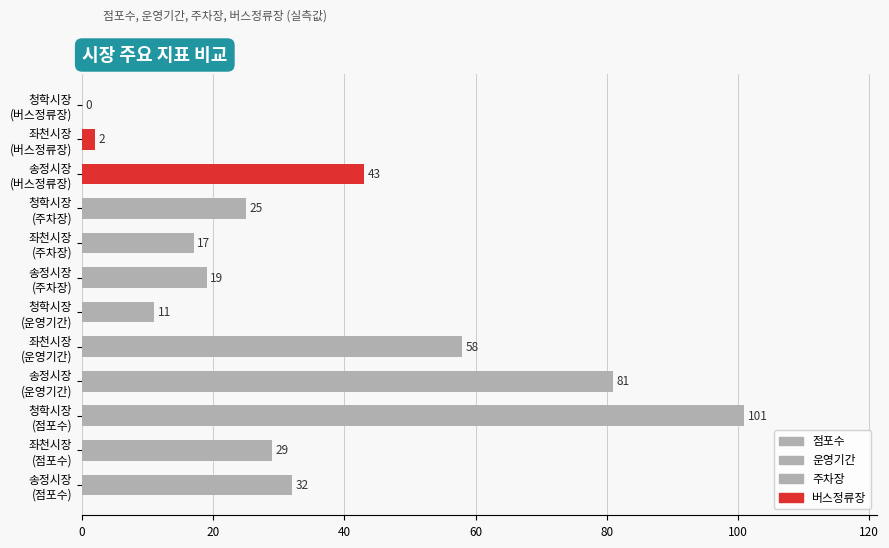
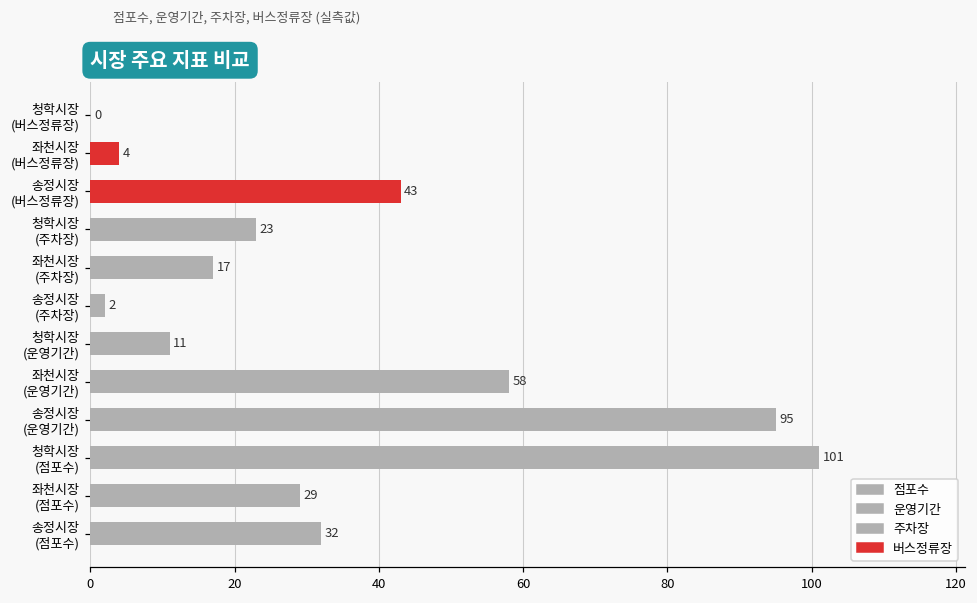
  {
    "청학시장 (버스정류장)": 0,
-   "좌천시장 (버스정류장)": 2,
+   "좌천시장 (버스정류장)": 4,
    "송정시장 (버스정류장)": 43,
-   "청학시장 (주차장)": 25,
+   "청학시장 (주차장)": 23,
    "좌천시장 (주차장)": 17,
-   "송정시장 (주차장)": 19,
+   "송정시장 (주차장)": 2,
    "청학시장 (운영기간)": 11,
    "좌천시장 (운영기간)": 58,
-   "송정시장 (운영기간)": 81,
+   "송정시장 (운영기간)": 95,
    "청학시장 (점포수)": 101,
    "좌천시장 (점포수)": 29,
    "송정시장 (점포수)": 32
  }
